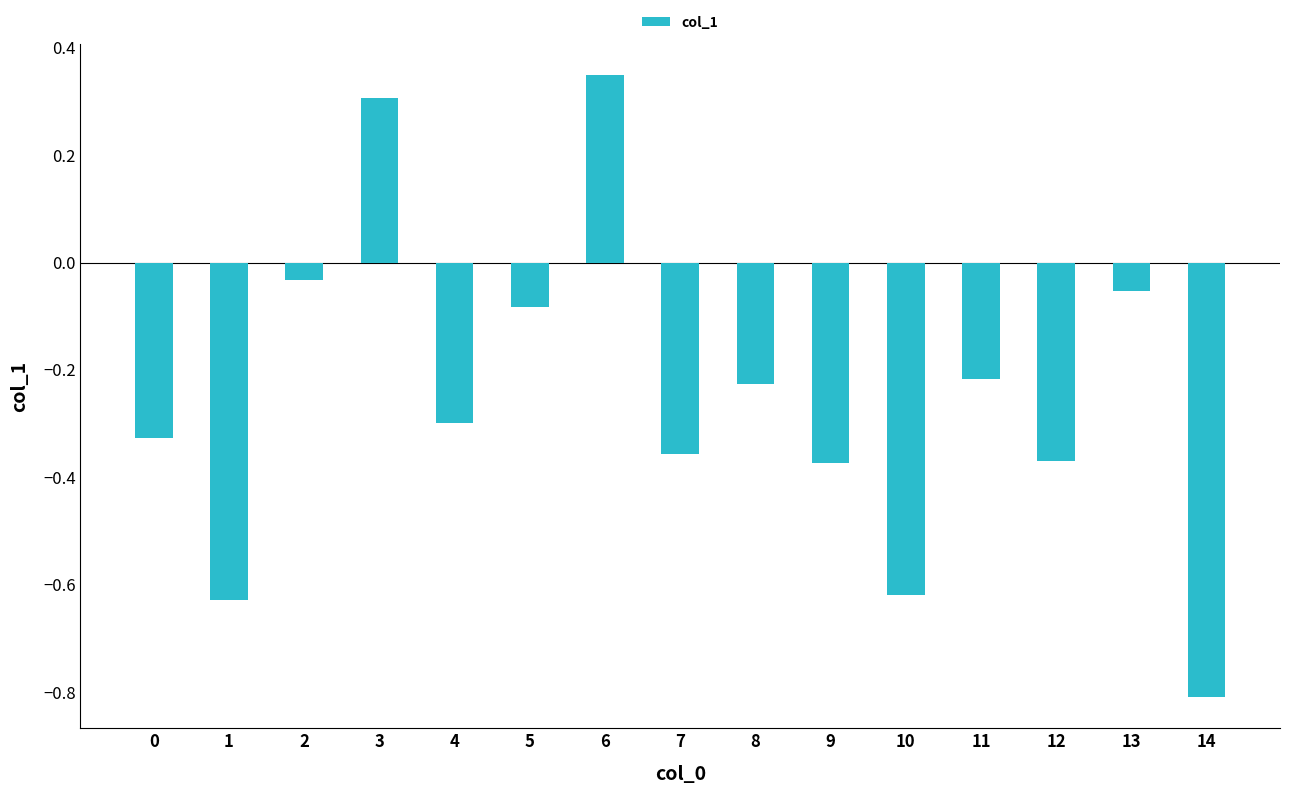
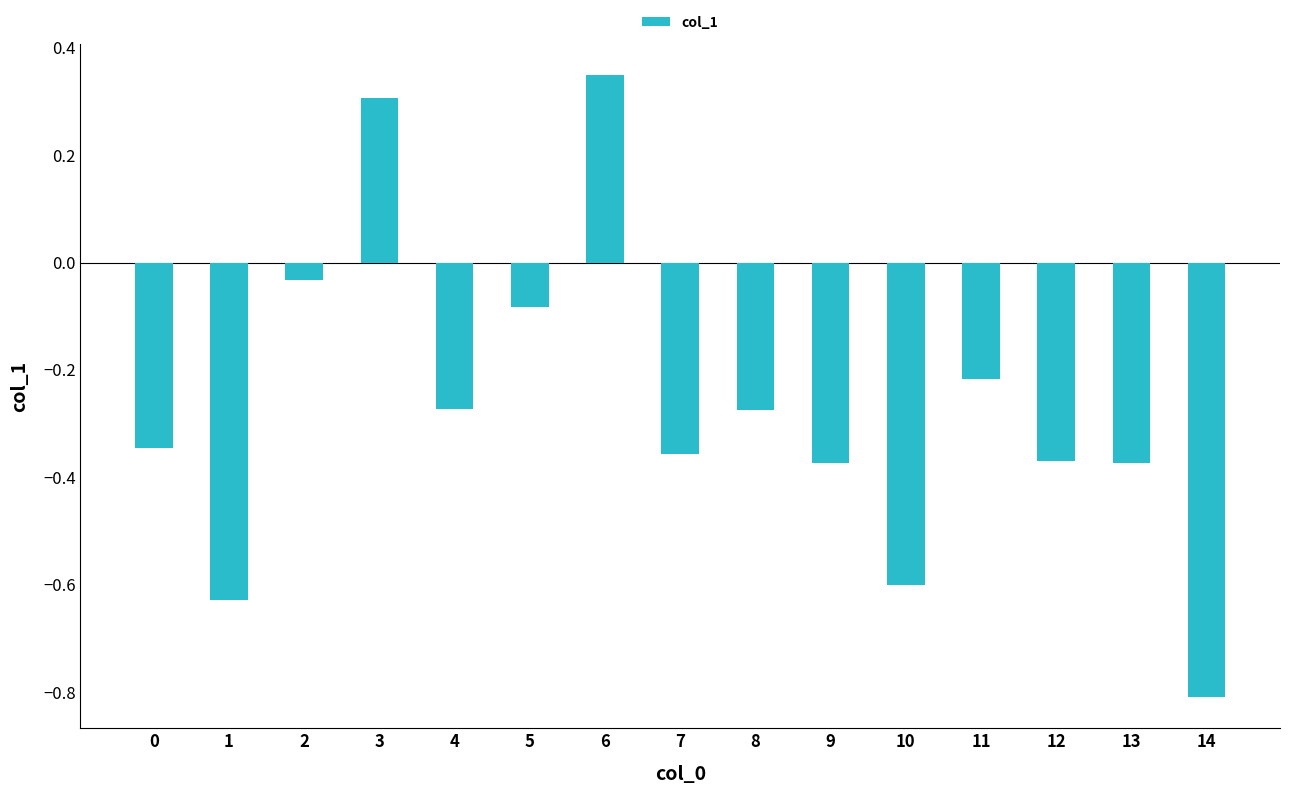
  {
-   "0": -0.33,
+   "0": -0.35,
    "1": -0.63,
    "2": -0.03,
    "3": 0.31,
-   "4": -0.30,
+   "4": -0.27,
    "5": -0.08,
    "6": 0.35,
    "7": -0.36,
-   "8": -0.23,
+   "8": -0.28,
    "9": -0.37,
-   "10": -0.62,
+   "10": -0.60,
    "11": -0.22,
    "12": -0.37,
-   "13": -0.05,
+   "13": -0.37,
    "14": -0.81
  }
